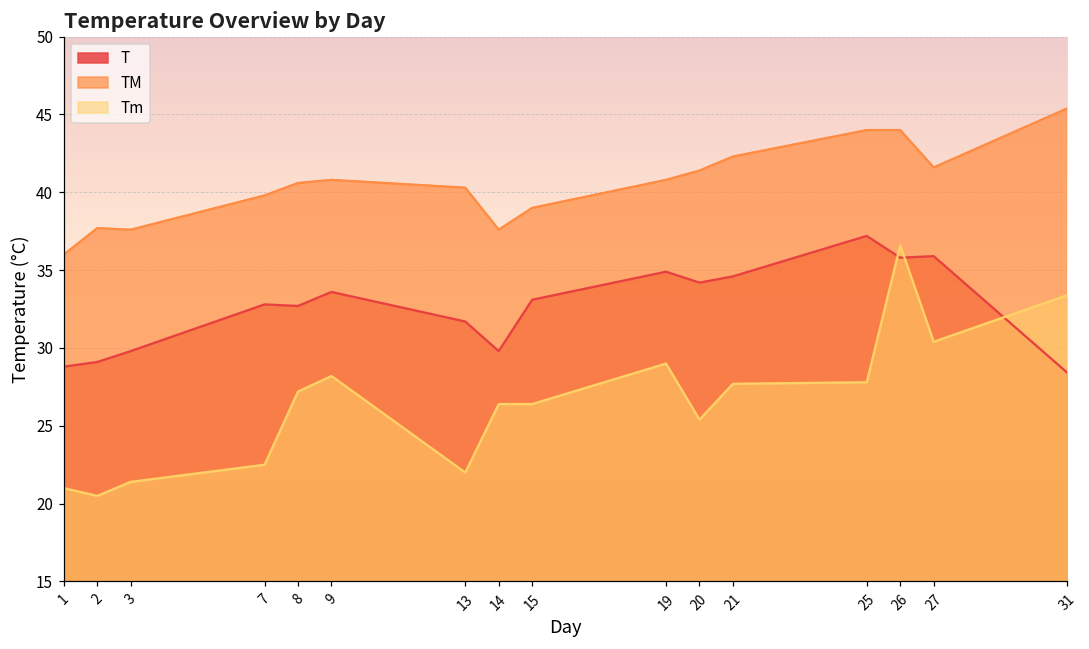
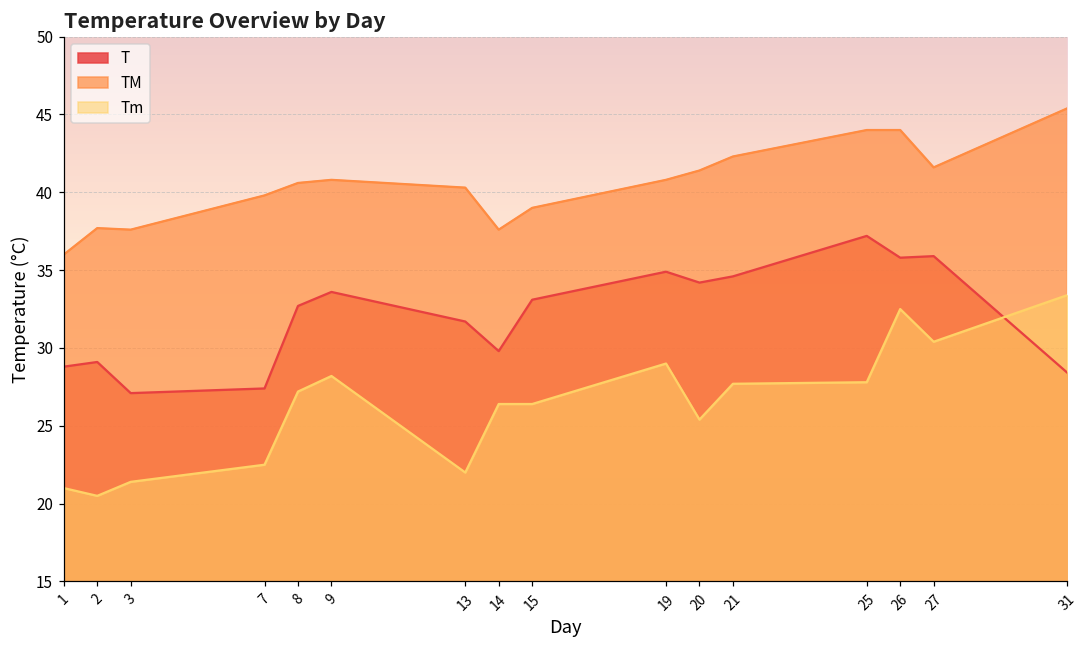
  {
    "T": {
      "1": 28.8,
      "2": 29.1,
-     "3": 29.8,
-     "7": 32.8,
+     "3": 27.1,
+     "7": 27.4,
      "8": 32.7,
      "9": 33.6,
      "13": 31.7,
      "14": 29.8,
      "15": 33.1,
      "19": 34.9,
      "20": 34.2,
      "21": 34.6,
      "25": 37.2,
      "26": 35.8,
      "27": 35.9,
      "31": 28.4
    },
    "TM": {
      "1": 36.0,
      "2": 37.7,
      "3": 37.6,
      "7": 39.8,
      "8": 40.6,
      "9": 40.8,
      "13": 40.3,
      "14": 37.6,
      "15": 39.0,
      "19": 40.8,
      "20": 41.4,
      "21": 42.3,
      "25": 44.0,
      "26": 44.0,
      "27": 41.6,
      "31": 45.4
    },
    "Tm": {
      "1": 21.0,
      "2": 20.5,
      "3": 21.4,
      "7": 22.5,
      "8": 27.2,
      "9": 28.2,
      "13": 22.0,
      "14": 26.4,
      "15": 26.4,
      "19": 29.0,
      "20": 25.4,
      "21": 27.7,
      "25": 27.8,
-     "26": 36.6,
+     "26": 32.5,
      "27": 30.4,
      "31": 33.4
    }
  }
